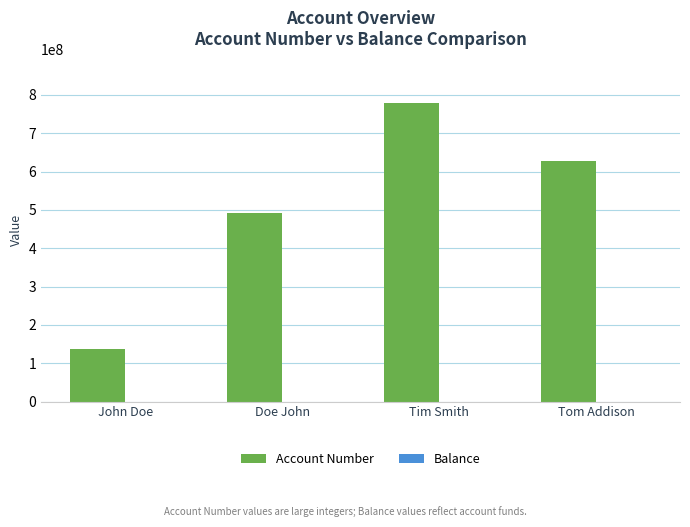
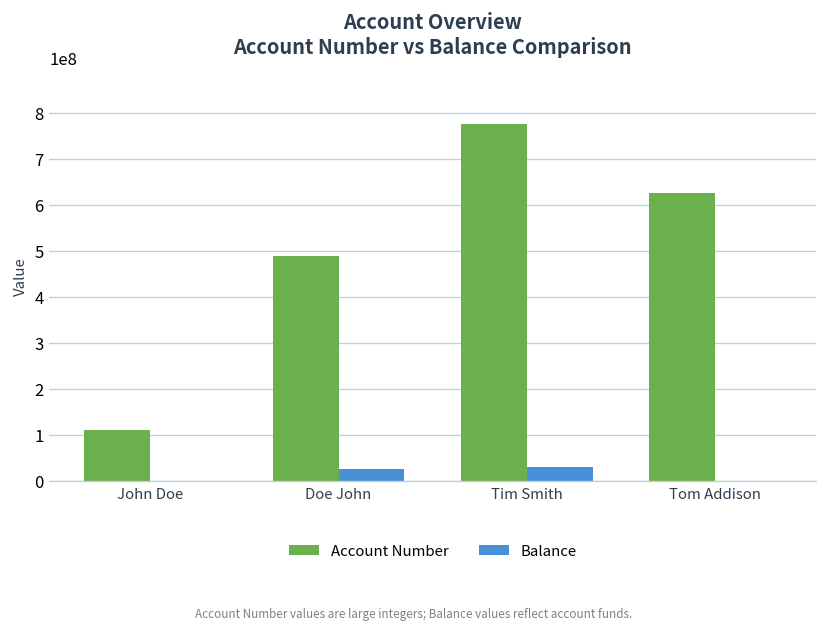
  {
    "Account Number": {
-     "John Doe": 140000000,
+     "John Doe": 110000000,
      "Doe John": 490000000,
      "Tim Smith": 780000000,
      "Tom Addison": 630000000
    },
    "Balance": {
-     "Doe John": 0,
-     "Tim Smith": 0
+     "Doe John": 30000000,
+     "Tim Smith": 30000000
    }
  }
